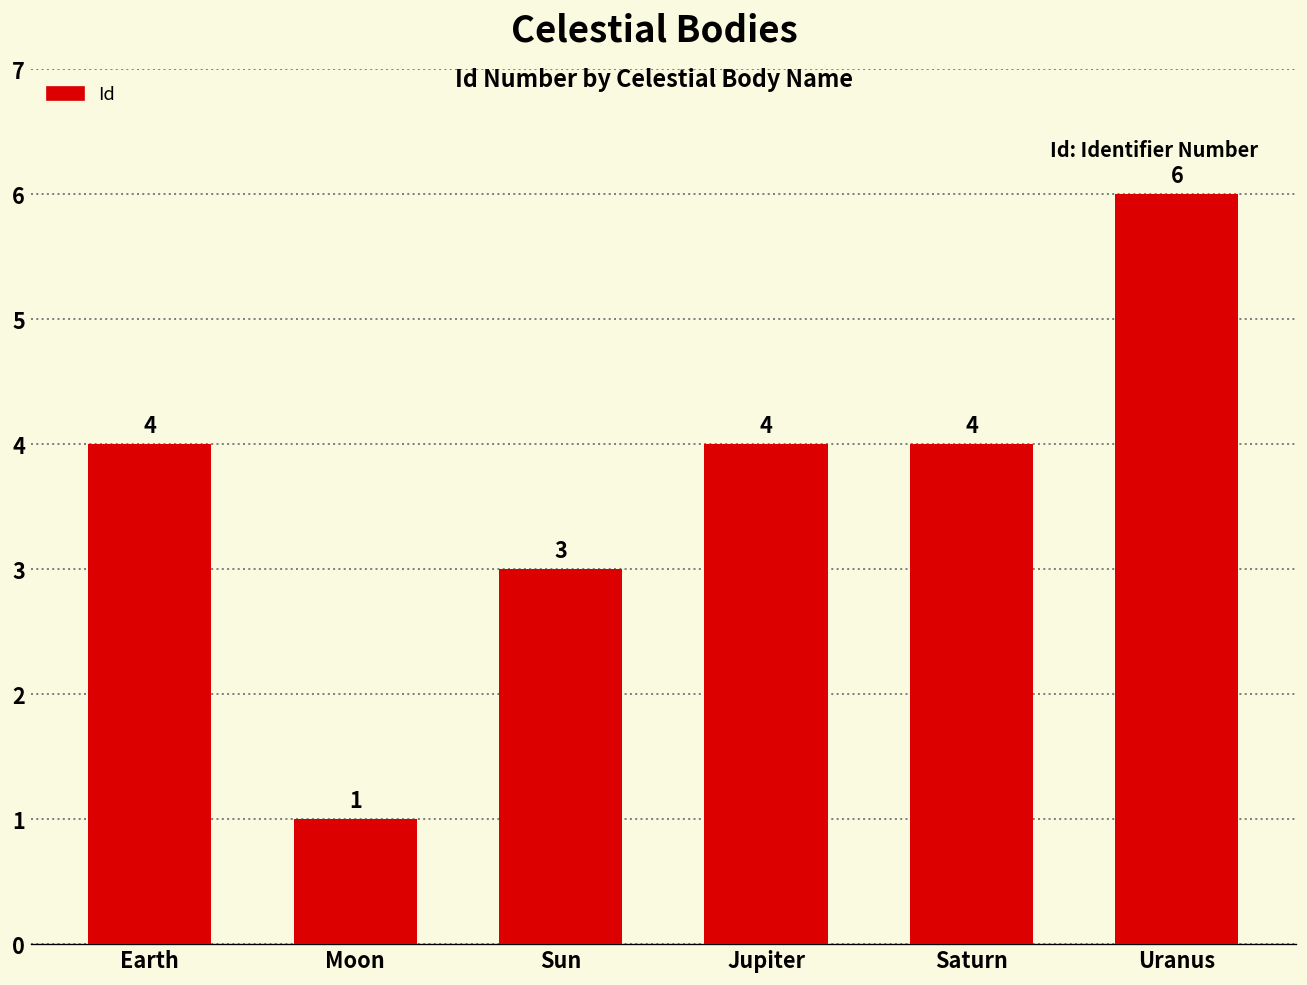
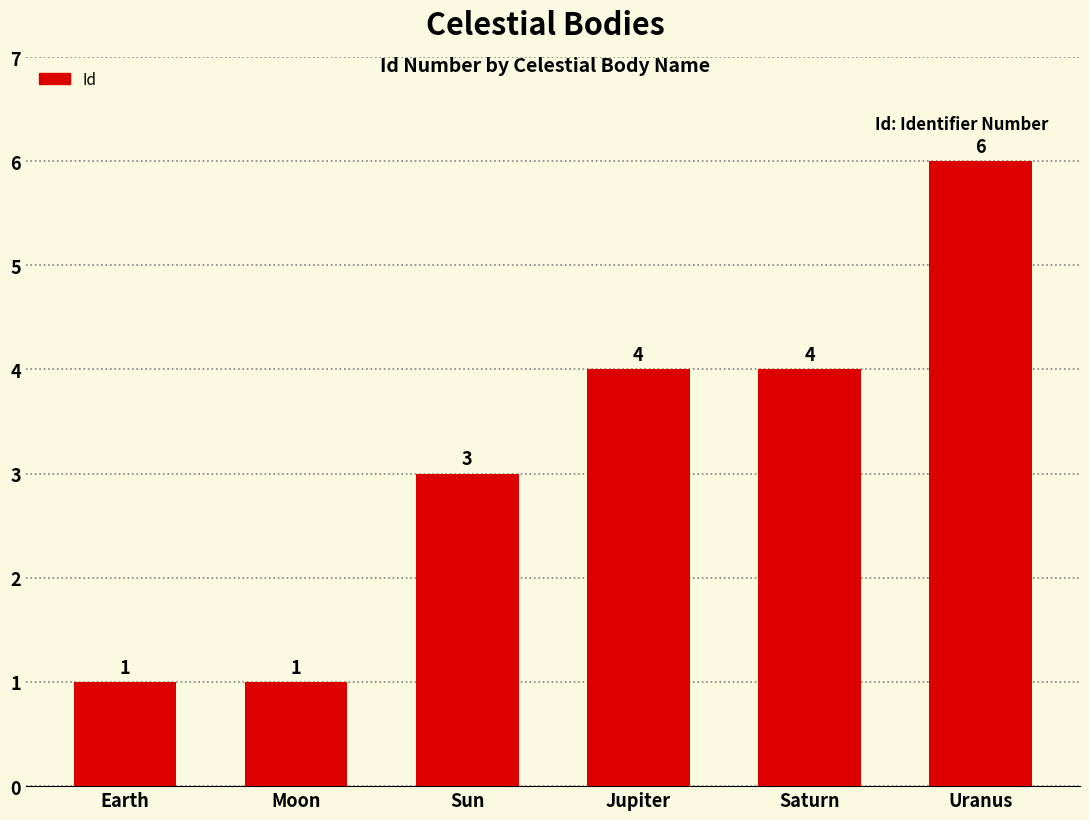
  {
-   "Earth": 4,
+   "Earth": 1,
    "Moon": 1,
    "Sun": 3,
    "Jupiter": 4,
    "Saturn": 4,
    "Uranus": 6
  }
